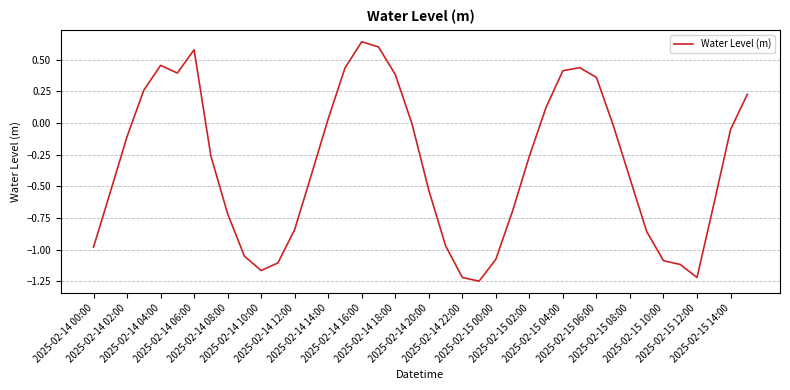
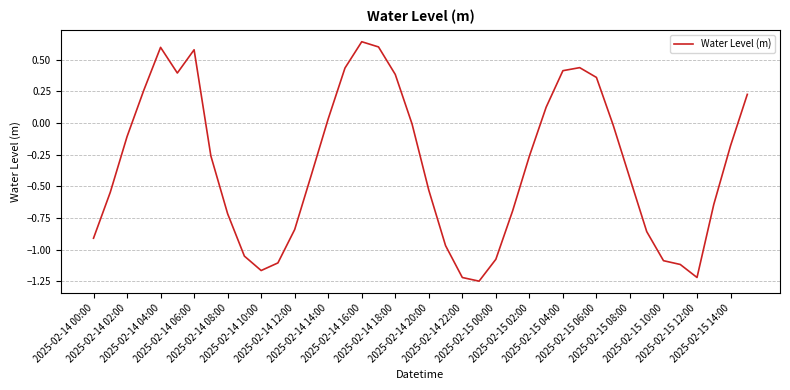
  {
-   "2025-02-14 00:00": -0.98,
+   "2025-02-14 00:00": -0.91,
    "2025-02-14 02:00": -0.11,
-   "2025-02-14 04:00": 0.46,
+   "2025-02-14 04:00": 0.60,
    "2025-02-14 06:00": 0.58,
    "2025-02-14 08:00": -0.72,
    "2025-02-14 10:00": -1.16,
    "2025-02-14 12:00": -0.84,
    "2025-02-14 14:00": 0.03,
    "2025-02-14 16:00": 0.64,
    "2025-02-14 18:00": 0.38,
    "2025-02-14 20:00": -0.53,
    "2025-02-14 22:00": -1.22,
    "2025-02-15 00:00": -1.08,
    "2025-02-15 02:00": -0.26,
    "2025-02-15 04:00": 0.41,
    "2025-02-15 06:00": 0.36,
    "2025-02-15 08:00": -0.44,
    "2025-02-15 10:00": -1.09,
    "2025-02-15 12:00": -1.22,
-   "2025-02-15 14:00": -0.05
+   "2025-02-15 14:00": -0.18
  }
